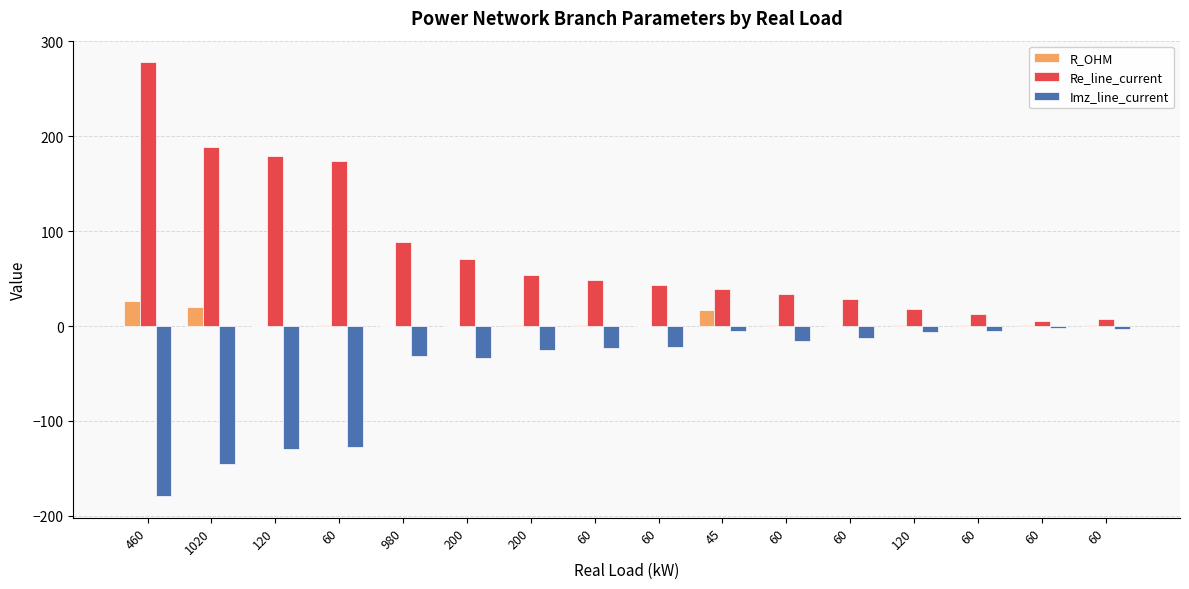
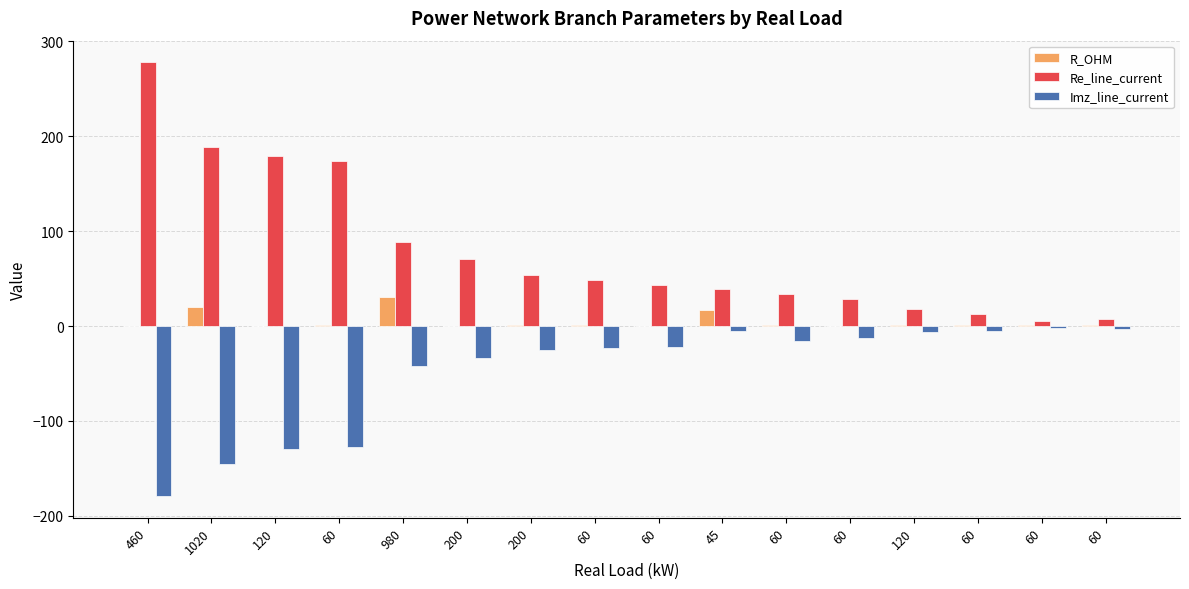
  {
    "R_OHM": {
-     "460": 30,
+     "460": 0,
      "1020": 20,
-     "980": 0,
+     "980": 30,
      "45": 20
    },
    "Re_line_current": {
      "460": 280,
      "1020": 190,
      "980": 90,
      "45": 40
    },
    "Imz_line_current": {
      "460": -180,
      "1020": -150,
-     "980": -30,
+     "980": -40,
      "45": -10
    }
  }
